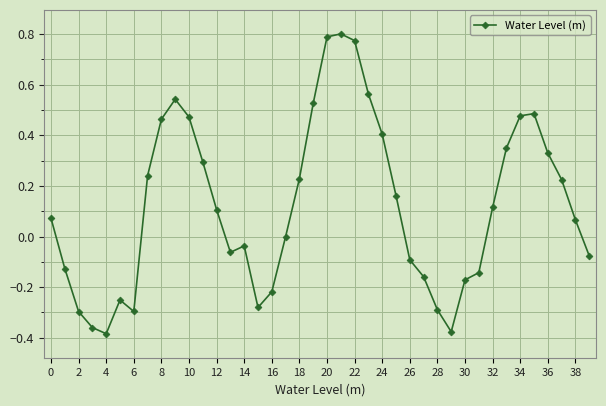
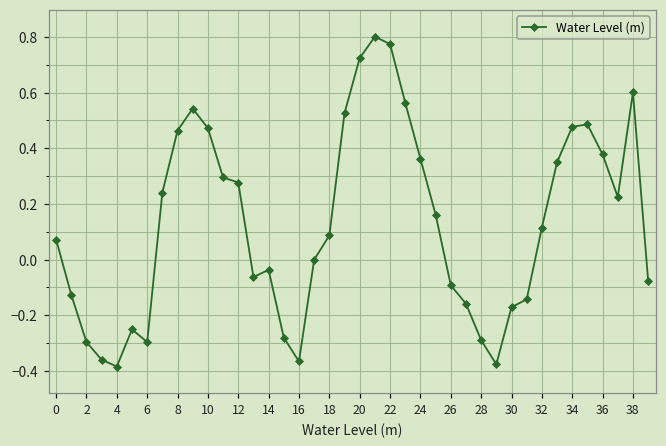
  {
    "0": 0.07,
    "2": -0.30,
    "4": -0.38,
    "6": -0.30,
    "8": 0.46,
    "10": 0.47,
-   "12": 0.11,
+   "12": 0.28,
    "14": -0.04,
-   "16": -0.22,
-   "18": 0.23,
-   "20": 0.79,
+   "16": -0.37,
+   "18": 0.09,
+   "20": 0.72,
    "22": 0.77,
-   "24": 0.40,
+   "24": 0.36,
    "26": -0.09,
    "28": -0.29,
    "30": -0.17,
    "32": 0.11,
    "34": 0.48,
-   "36": 0.33,
-   "38": 0.07
+   "36": 0.38,
+   "38": 0.60
  }
